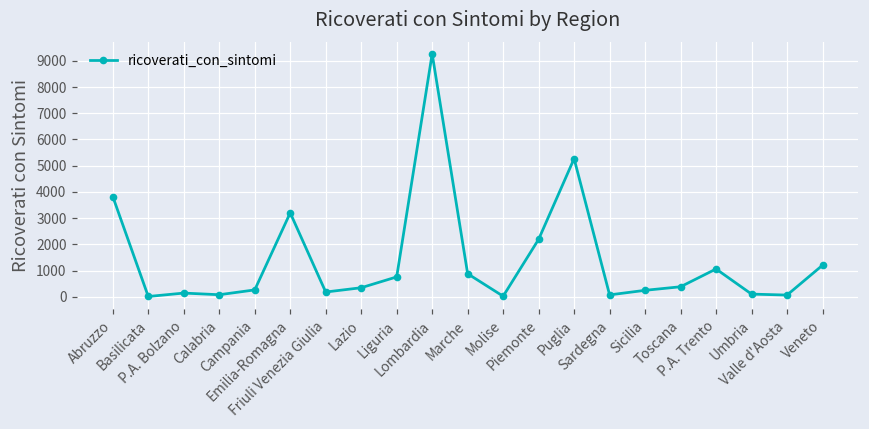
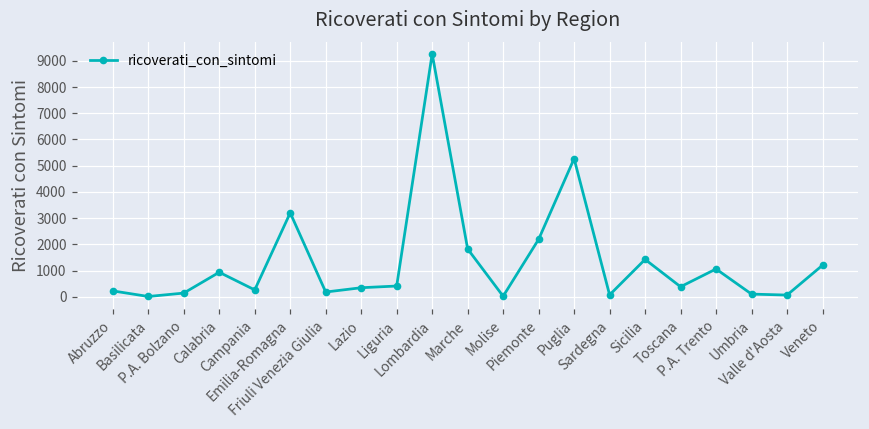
  {
-   "Abruzzo": 3800,
+   "Abruzzo": 200,
    "Basilicata": 0,
    "P.A. Bolzano": 100,
-   "Calabria": 100,
+   "Calabria": 900,
    "Campania": 300,
    "Emilia-Romagna": 3200,
    "Friuli Venezia Giulia": 200,
    "Lazio": 300,
-   "Liguria": 800,
+   "Liguria": 400,
    "Lombardia": 9300,
-   "Marche": 900,
+   "Marche": 1800,
    "Molise": 0,
    "Piemonte": 2200,
    "Puglia": 5300,
    "Sardegna": 100,
-   "Sicilia": 300,
+   "Sicilia": 1400,
    "Toscana": 400,
    "P.A. Trento": 1100,
    "Umbria": 100,
    "Valle d'Aosta": 100,
    "Veneto": 1200
  }
